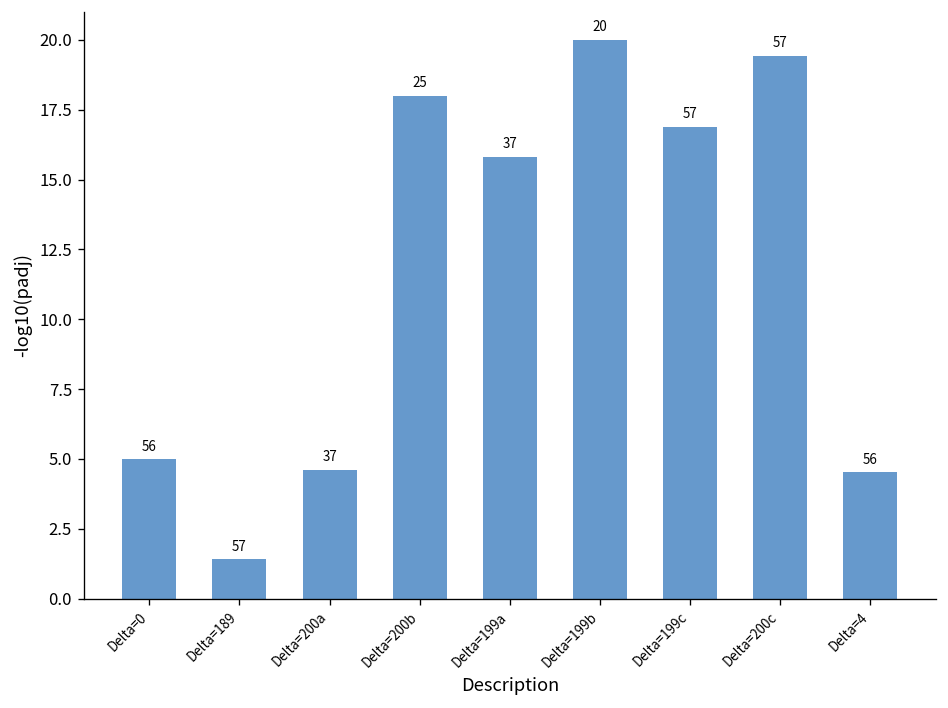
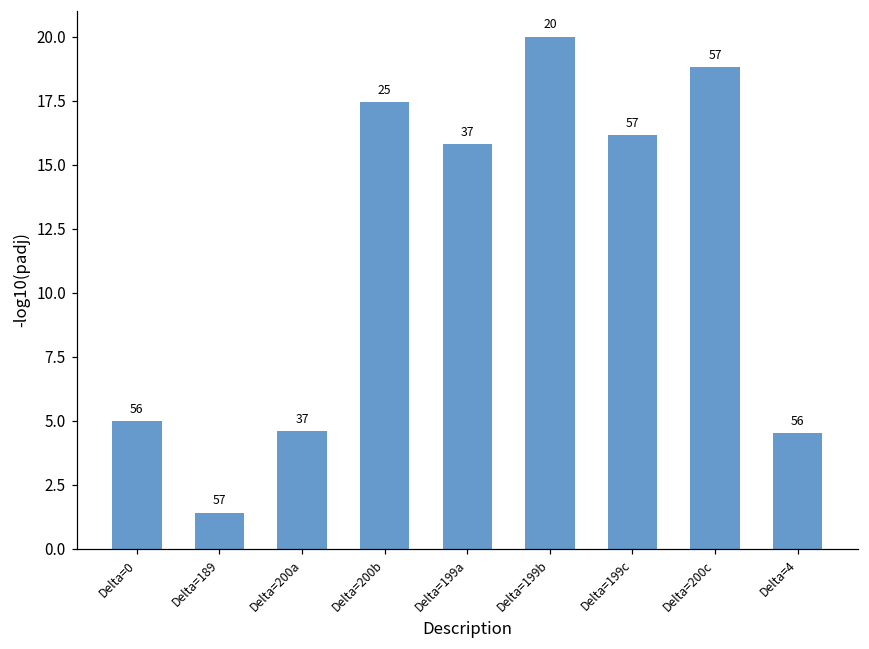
  {
-   "Delta=200b": 18.0,
-   "Delta=199c": 16.9,
-   "Delta=200c": 19.4
+   "Delta=200b": 17.5,
+   "Delta=199c": 16.2,
+   "Delta=200c": 18.8
  }
